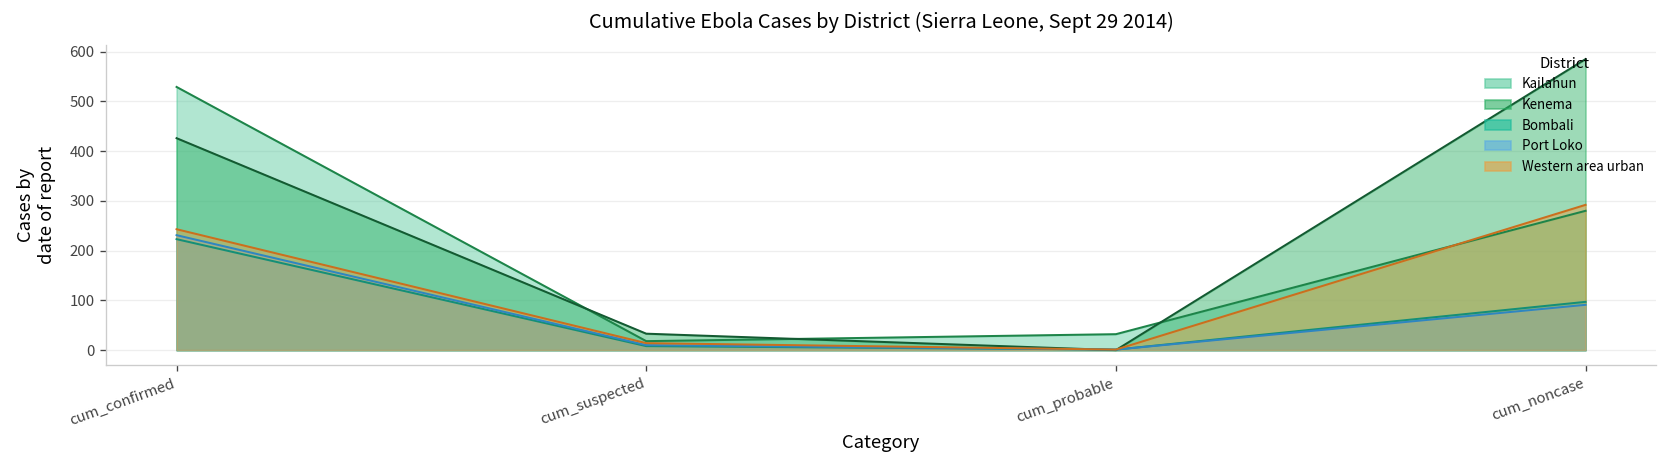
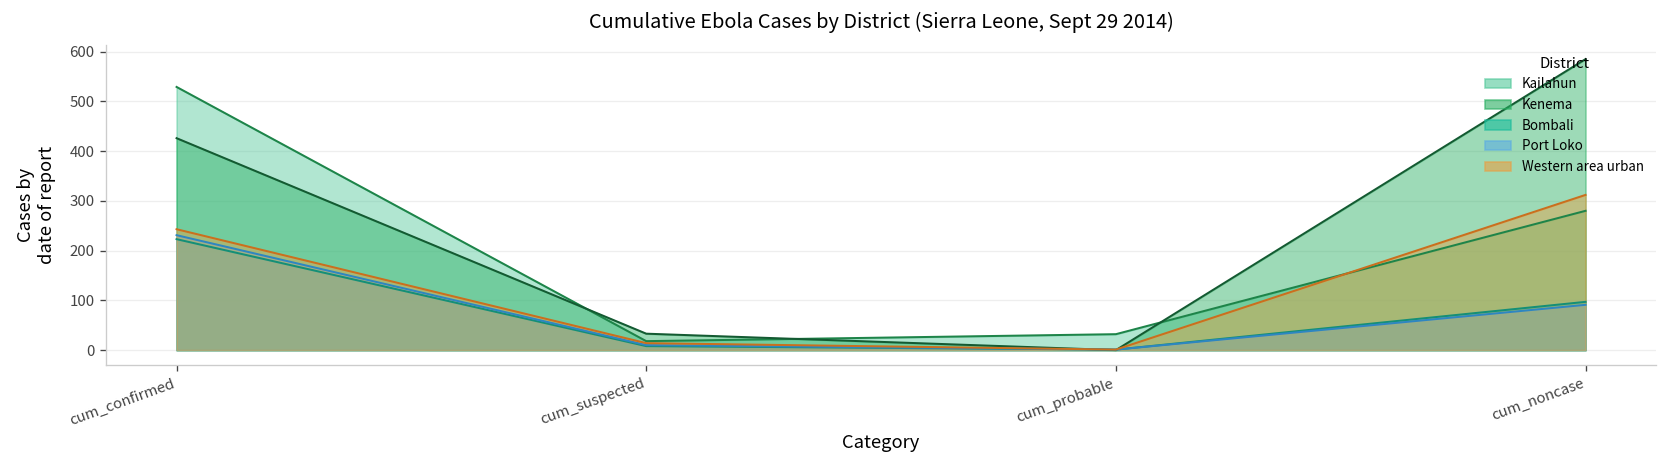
  {
    "Western area urban": {
      "cum_confirmed": 240,
-     "cum_noncase": 290
+     "cum_noncase": 310
    }
  }
